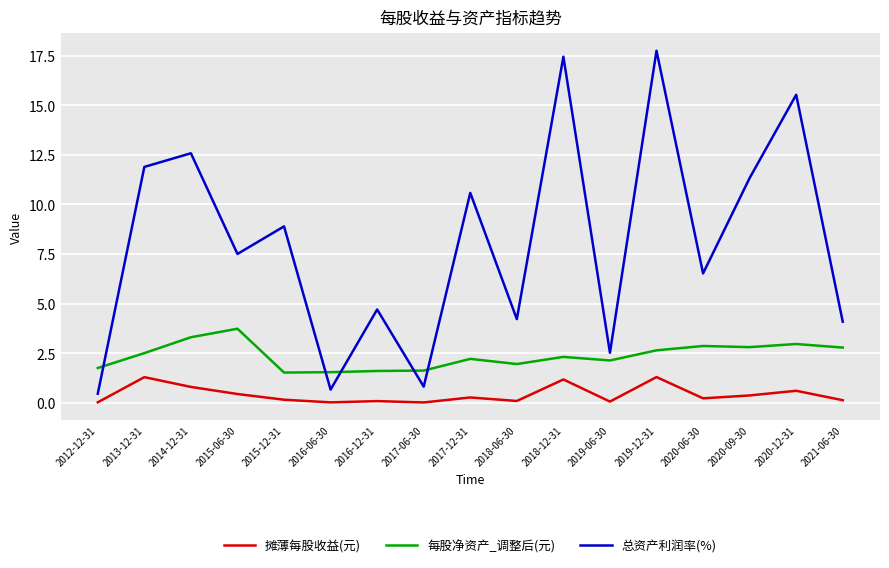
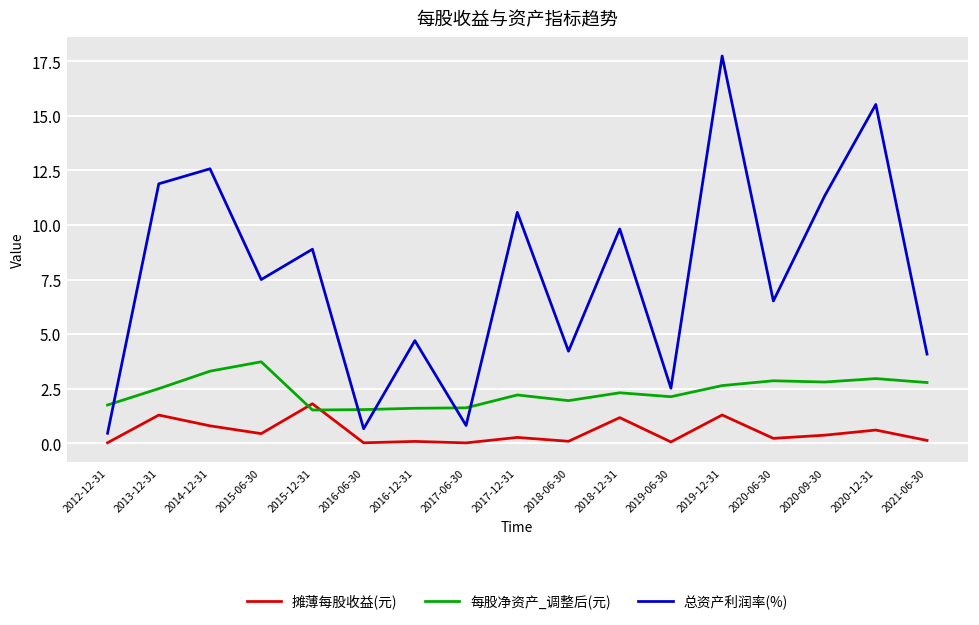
  {
    "摊薄每股收益(元)": {
      "2012-12-31": 0.0,
      "2013-12-31": 1.3,
      "2014-12-31": 0.8,
      "2015-06-30": 0.4,
-     "2015-12-31": 0.2,
+     "2015-12-31": 1.8,
      "2016-06-30": 0.0,
      "2016-12-31": 0.1,
      "2017-06-30": 0.0,
      "2017-12-31": 0.3,
      "2018-06-30": 0.1,
      "2018-12-31": 1.2,
      "2019-06-30": 0.1,
      "2019-12-31": 1.3,
      "2020-06-30": 0.2,
      "2020-09-30": 0.4,
      "2020-12-31": 0.6,
      "2021-06-30": 0.1
    },
    "每股净资产_调整后(元)": {
      "2012-12-31": 1.8,
      "2013-12-31": 2.5,
      "2014-12-31": 3.3,
      "2015-06-30": 3.7,
      "2015-12-31": 1.5,
      "2016-06-30": 1.5,
      "2016-12-31": 1.6,
      "2017-06-30": 1.6,
      "2017-12-31": 2.2,
      "2018-06-30": 2.0,
      "2018-12-31": 2.3,
      "2019-06-30": 2.1,
      "2019-12-31": 2.6,
      "2020-06-30": 2.9,
      "2020-09-30": 2.8,
      "2020-12-31": 3.0,
      "2021-06-30": 2.8
    },
    "总资产利润率(%)": {
      "2012-12-31": 0.5,
      "2013-12-31": 11.9,
      "2014-12-31": 12.6,
      "2015-06-30": 7.5,
      "2015-12-31": 8.9,
      "2016-06-30": 0.7,
      "2016-12-31": 4.7,
      "2017-06-30": 0.8,
      "2017-12-31": 10.6,
      "2018-06-30": 4.2,
-     "2018-12-31": 17.4,
+     "2018-12-31": 9.8,
      "2019-06-30": 2.5,
      "2019-12-31": 17.7,
      "2020-06-30": 6.5,
      "2020-09-30": 11.3,
      "2020-12-31": 15.5,
      "2021-06-30": 4.1
    }
  }
